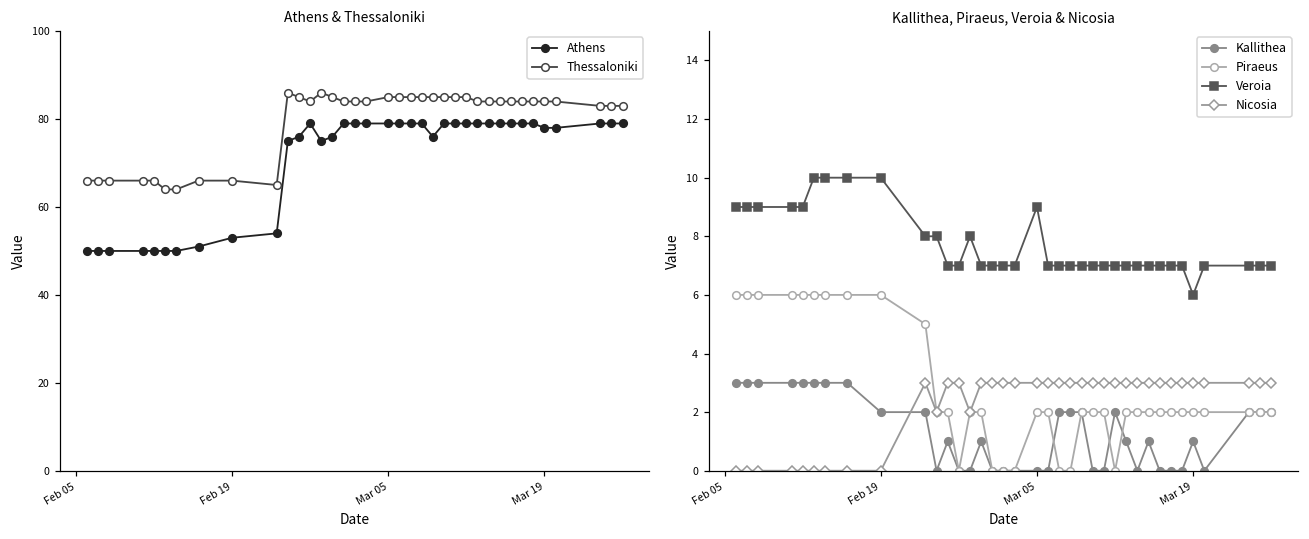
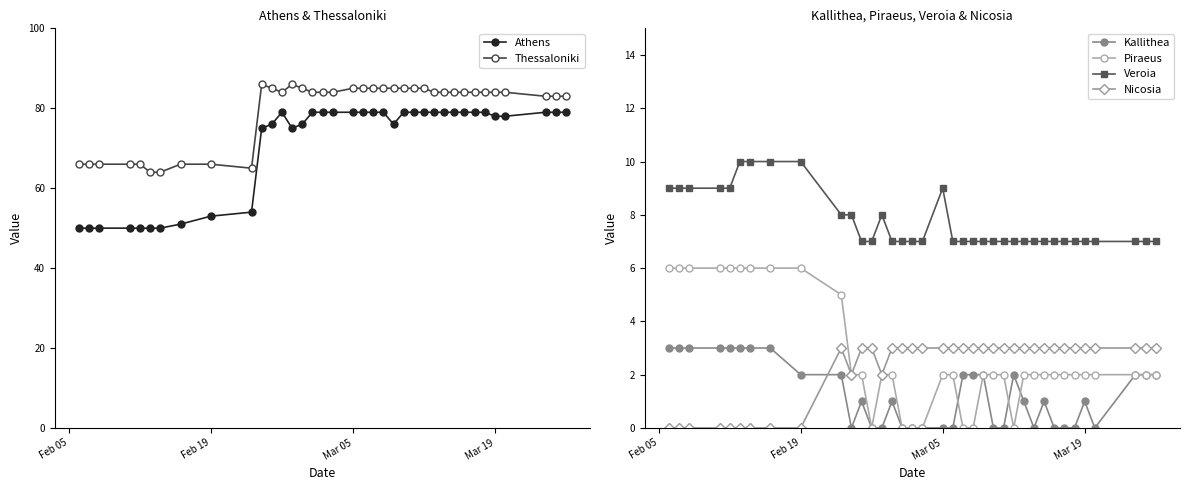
  {
    "Kallithea, Piraeus, Veroia & Nicosia": {
      "Veroia": {
        "Feb 19": 10,
        "Mar 05": 9,
-       "Mar 19": 6
+       "Mar 19": 7
      }
    }
  }
